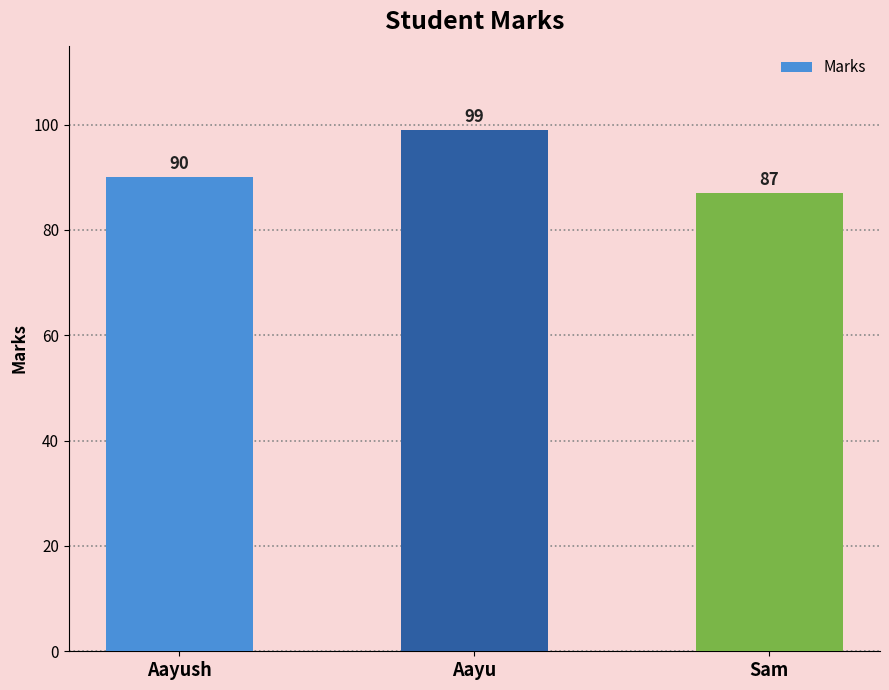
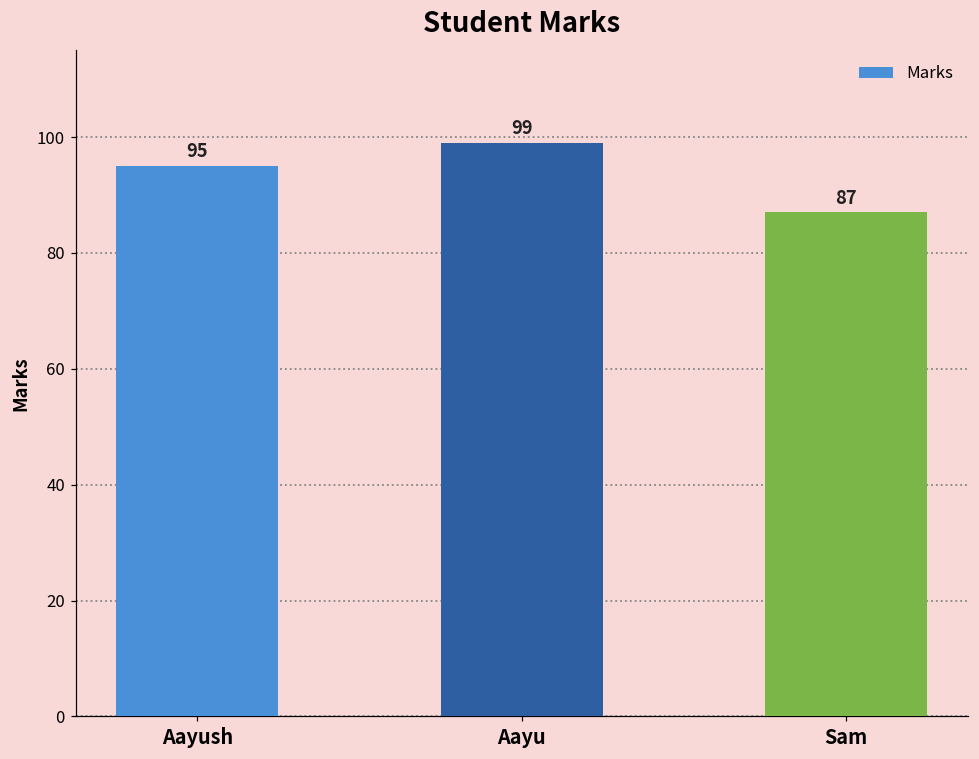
  {
-   "Aayush": 90,
+   "Aayush": 95,
    "Aayu": 99,
    "Sam": 87
  }
